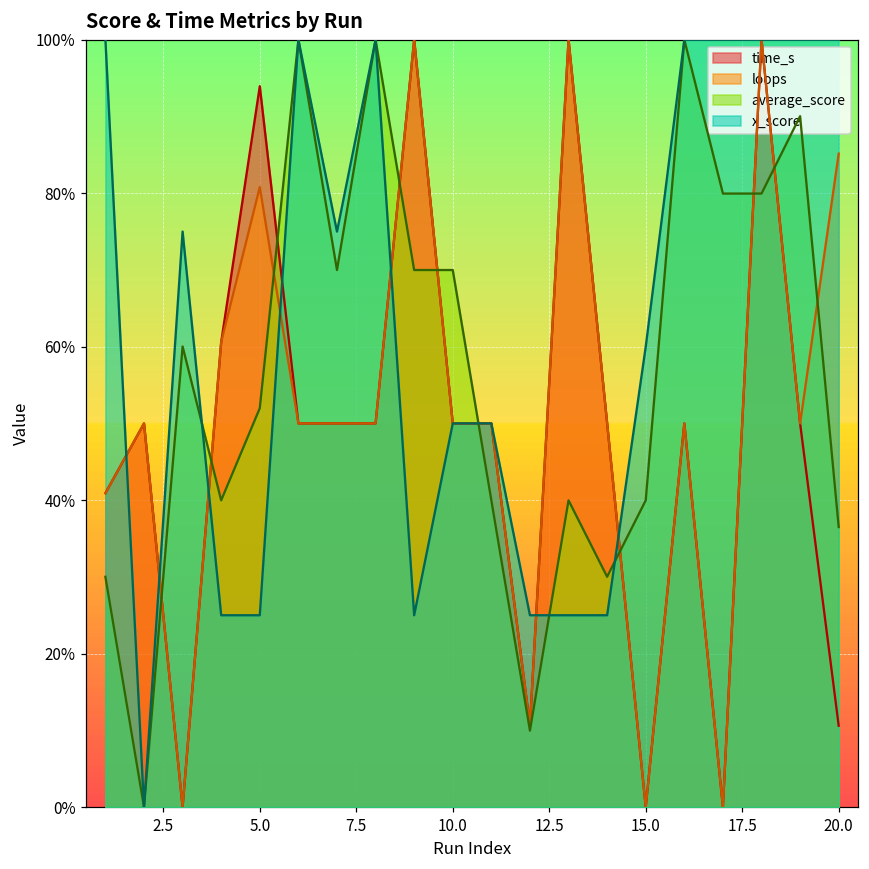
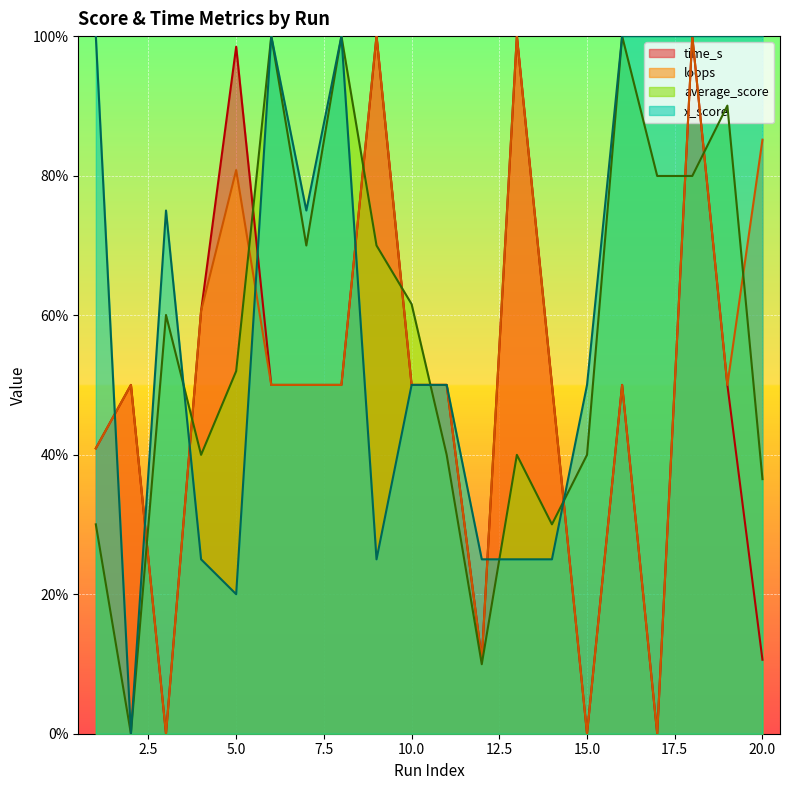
  {
    "time_s": {
-     "5.0": "94%",
+     "5.0": "98%",
      "20.0": "11%"
    },
    "loops": {
      "5.0": "81%",
      "20.0": "85%"
    },
    "average_score": {
      "5.0": "52%",
-     "10.0": "70%",
+     "10.0": "62%",
      "15.0": "40%",
      "20.0": "36%"
    },
    "x_score": {
-     "5.0": "25%",
-     "15.0": "60%",
+     "5.0": "20%",
+     "15.0": "50%",
      "20.0": "100%"
    }
  }
